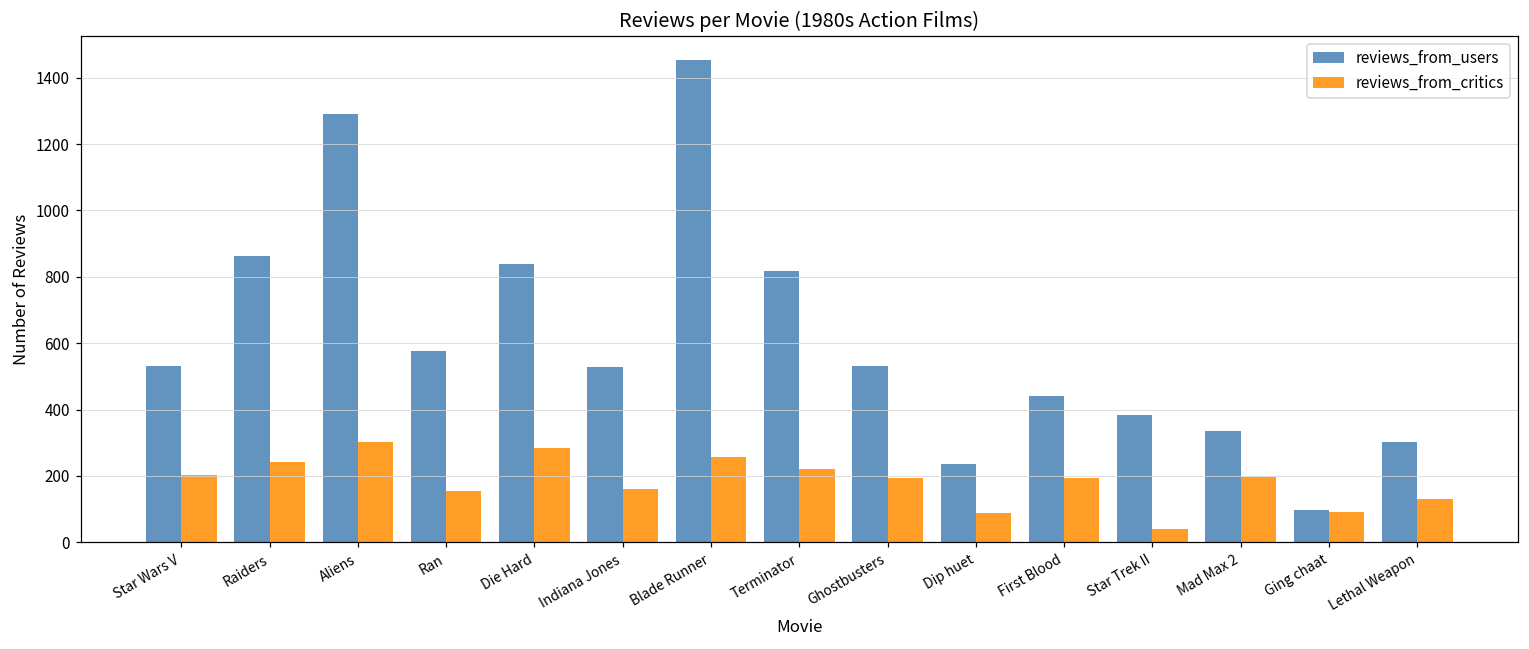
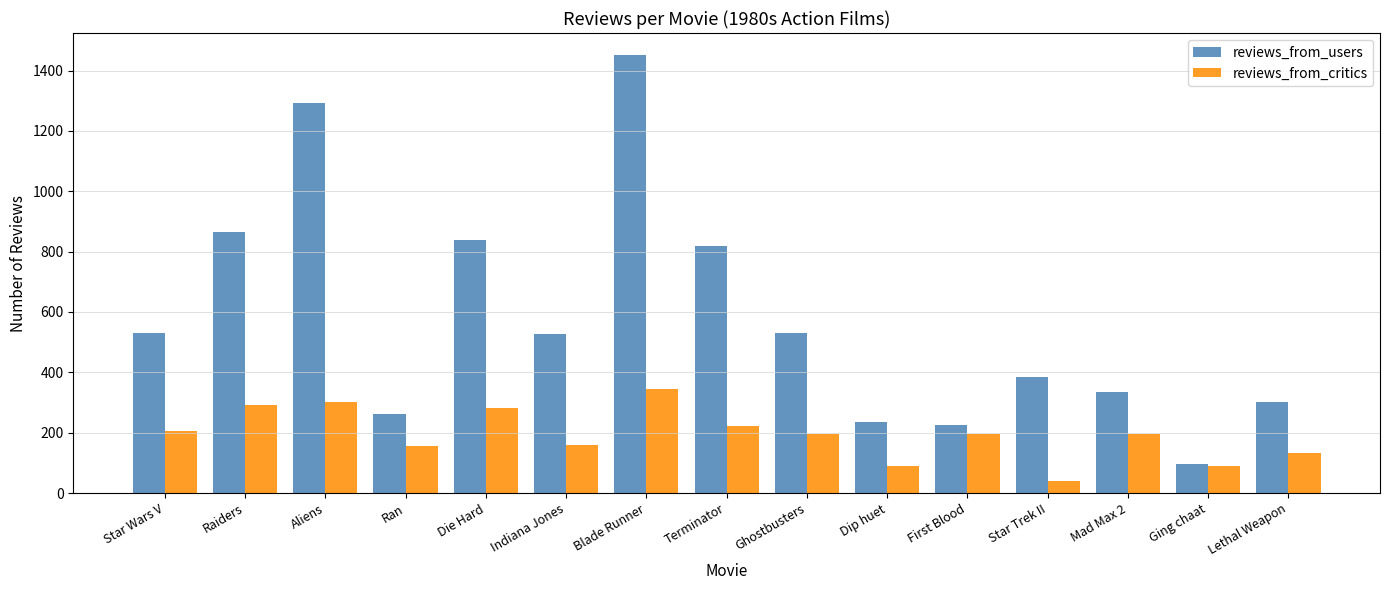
  {
    "reviews_from_users": {
      "Star Wars V": 530,
      "Raiders": 860,
      "Aliens": 1290,
-     "Ran": 580,
+     "Ran": 260,
      "Die Hard": 840,
      "Indiana Jones": 530,
      "Blade Runner": 1450,
      "Terminator": 820,
      "Ghostbusters": 530,
      "Dip huet": 240,
-     "First Blood": 440,
+     "First Blood": 220,
      "Star Trek II": 390,
      "Mad Max 2": 340,
      "Ging chaat": 100,
      "Lethal Weapon": 300
    },
    "reviews_from_critics": {
      "Star Wars V": 200,
-     "Raiders": 240,
+     "Raiders": 290,
      "Aliens": 300,
      "Ran": 160,
      "Die Hard": 280,
      "Indiana Jones": 160,
-     "Blade Runner": 260,
+     "Blade Runner": 350,
      "Terminator": 220,
      "Ghostbusters": 200,
      "Dip huet": 90,
      "First Blood": 190,
      "Star Trek II": 40,
      "Mad Max 2": 200,
      "Ging chaat": 90,
      "Lethal Weapon": 130
    }
  }
